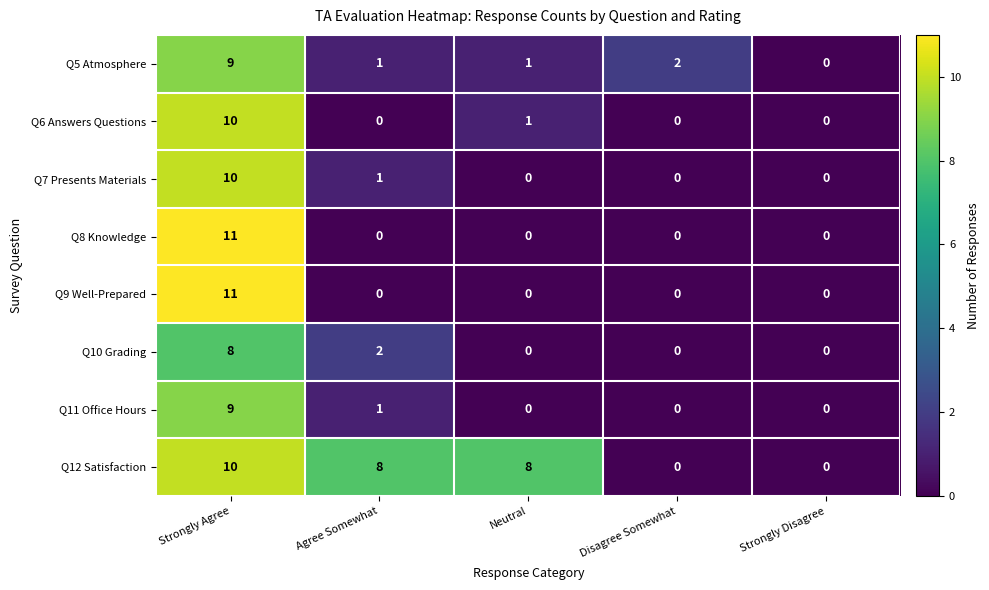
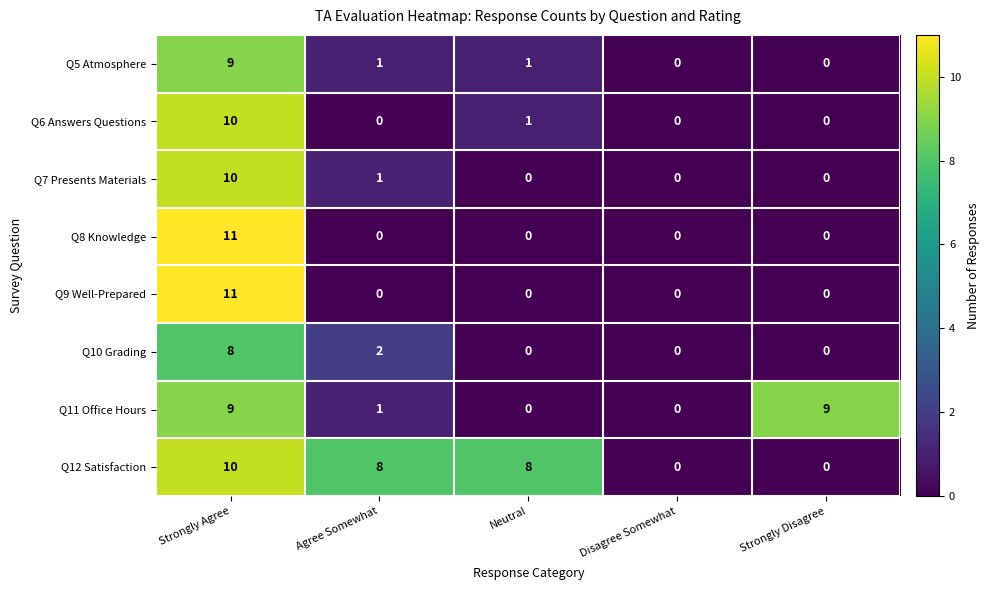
  {
    "Q5 Atmosphere": {
      "Strongly Agree": 9,
      "Agree Somewhat": 1,
      "Neutral": 1,
-     "Disagree Somewhat": 2,
+     "Disagree Somewhat": 0,
      "Strongly Disagree": 0
    },
    "Q6 Answers Questions": {
      "Strongly Agree": 10,
      "Agree Somewhat": 0,
      "Neutral": 1,
      "Disagree Somewhat": 0,
      "Strongly Disagree": 0
    },
    "Q7 Presents Materials": {
      "Strongly Agree": 10,
      "Agree Somewhat": 1,
      "Neutral": 0,
      "Disagree Somewhat": 0,
      "Strongly Disagree": 0
    },
    "Q8 Knowledge": {
      "Strongly Agree": 11,
      "Agree Somewhat": 0,
      "Neutral": 0,
      "Disagree Somewhat": 0,
      "Strongly Disagree": 0
    },
    "Q9 Well-Prepared": {
      "Strongly Agree": 11,
      "Agree Somewhat": 0,
      "Neutral": 0,
      "Disagree Somewhat": 0,
      "Strongly Disagree": 0
    },
    "Q10 Grading": {
      "Strongly Agree": 8,
      "Agree Somewhat": 2,
      "Neutral": 0,
      "Disagree Somewhat": 0,
      "Strongly Disagree": 0
    },
    "Q11 Office Hours": {
      "Strongly Agree": 9,
      "Agree Somewhat": 1,
      "Neutral": 0,
      "Disagree Somewhat": 0,
-     "Strongly Disagree": 0
+     "Strongly Disagree": 9
    },
    "Q12 Satisfaction": {
      "Strongly Agree": 10,
      "Agree Somewhat": 8,
      "Neutral": 8,
      "Disagree Somewhat": 0,
      "Strongly Disagree": 0
    }
  }
